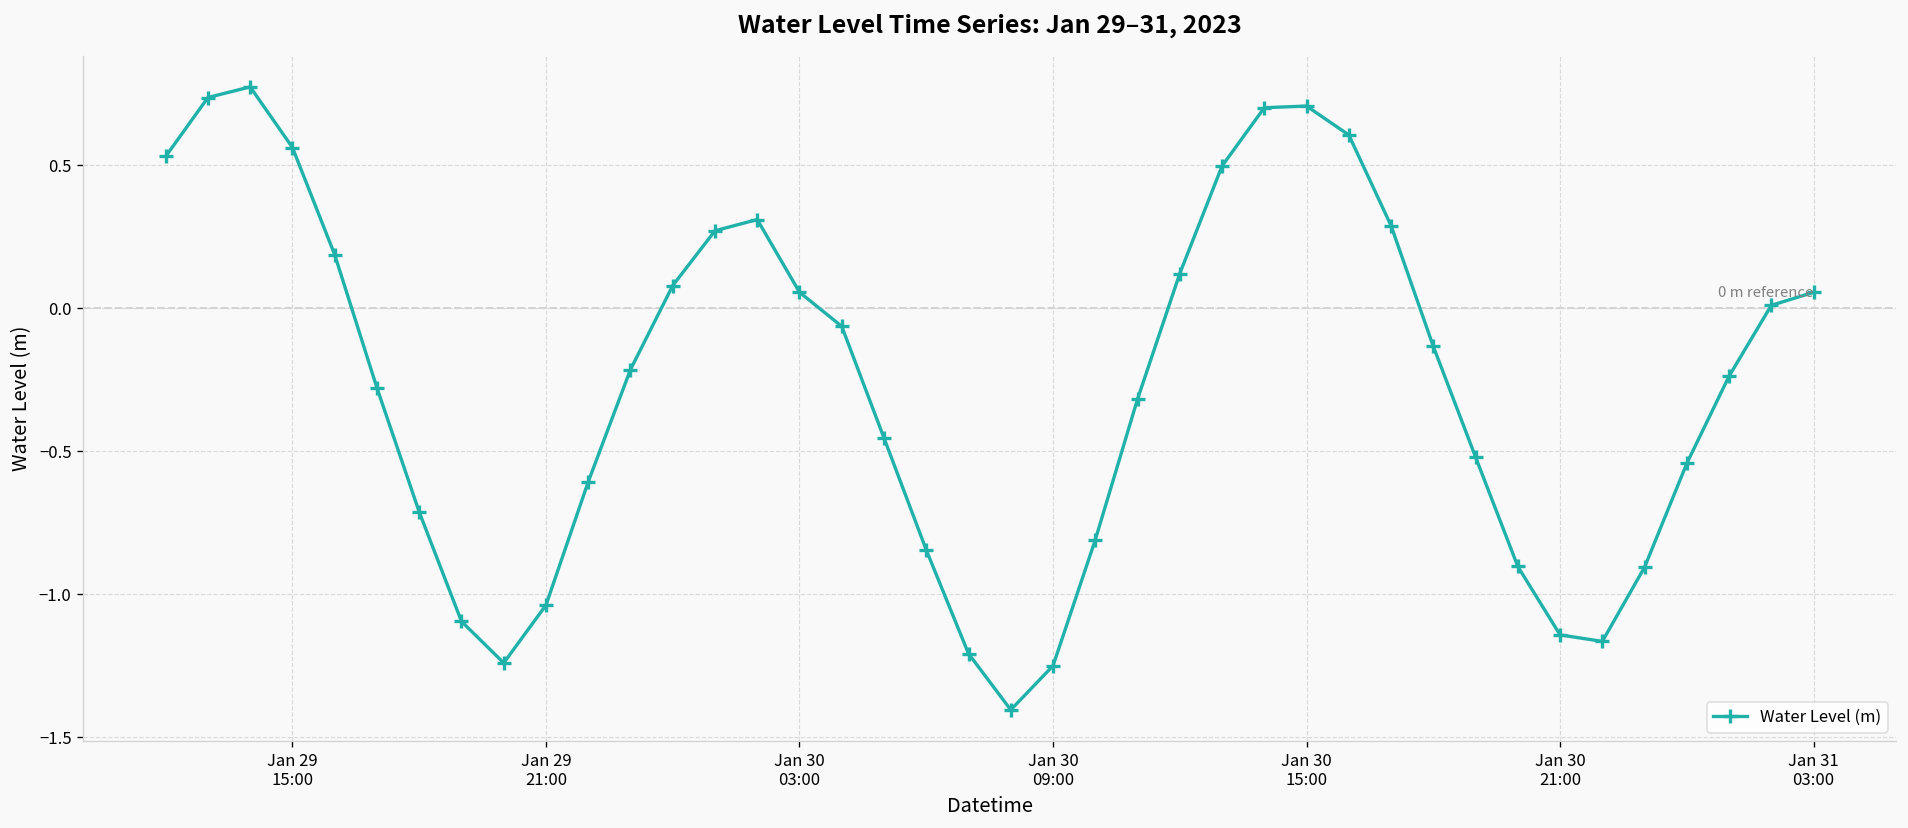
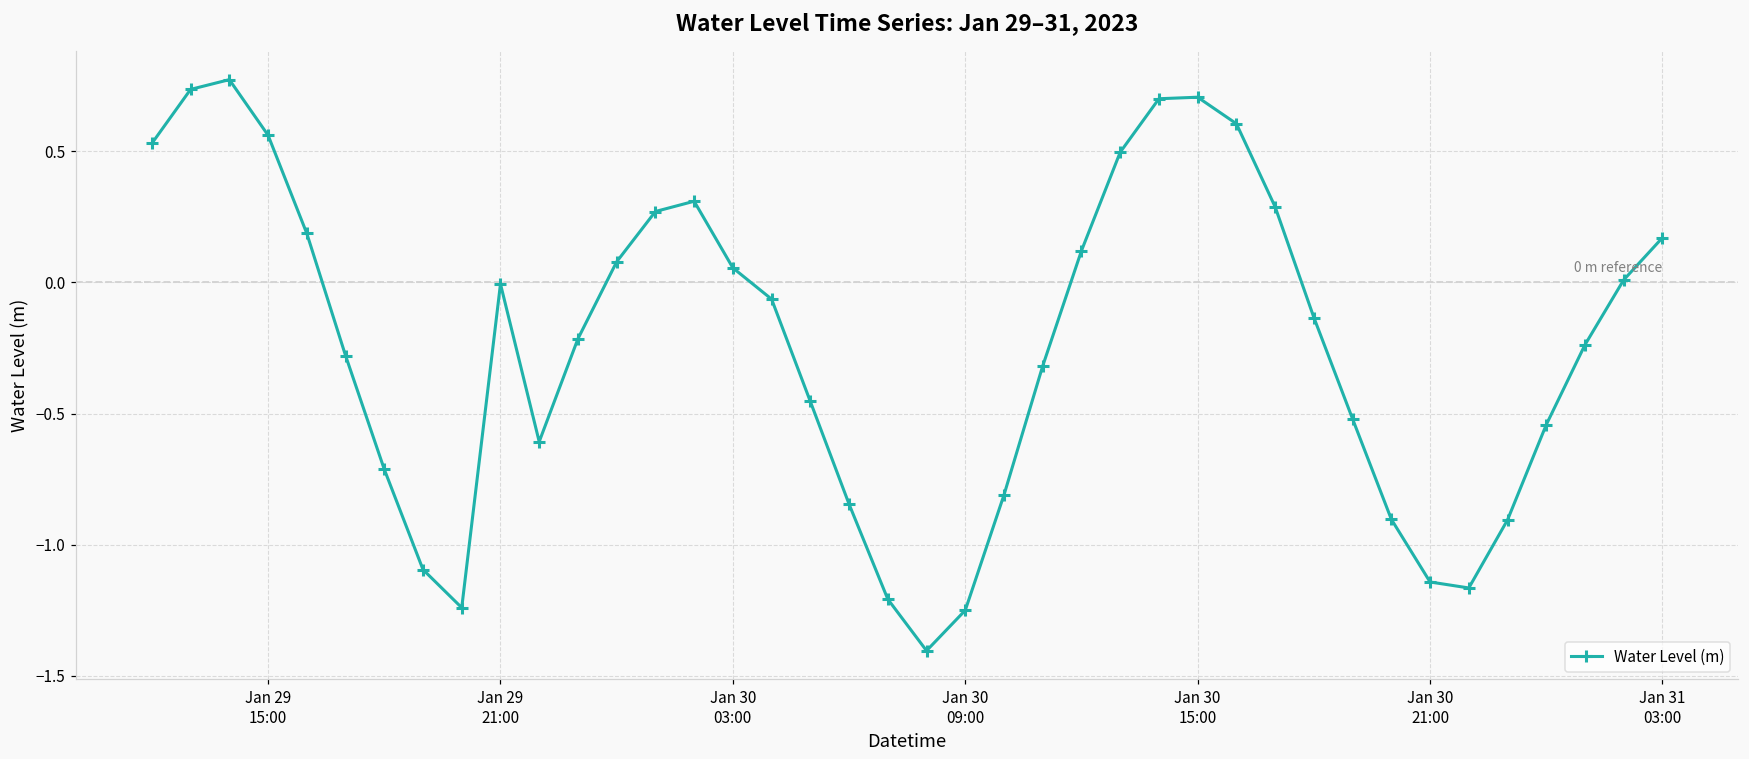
  {
    "Jan 29 15:00": 0.56,
-   "Jan 29 21:00": -1.04,
+   "Jan 29 21:00": -0.01,
    "Jan 30 03:00": 0.06,
    "Jan 30 09:00": -1.25,
    "Jan 30 15:00": 0.71,
    "Jan 30 21:00": -1.14,
-   "Jan 31 03:00": 0.06
+   "Jan 31 03:00": 0.17
  }
